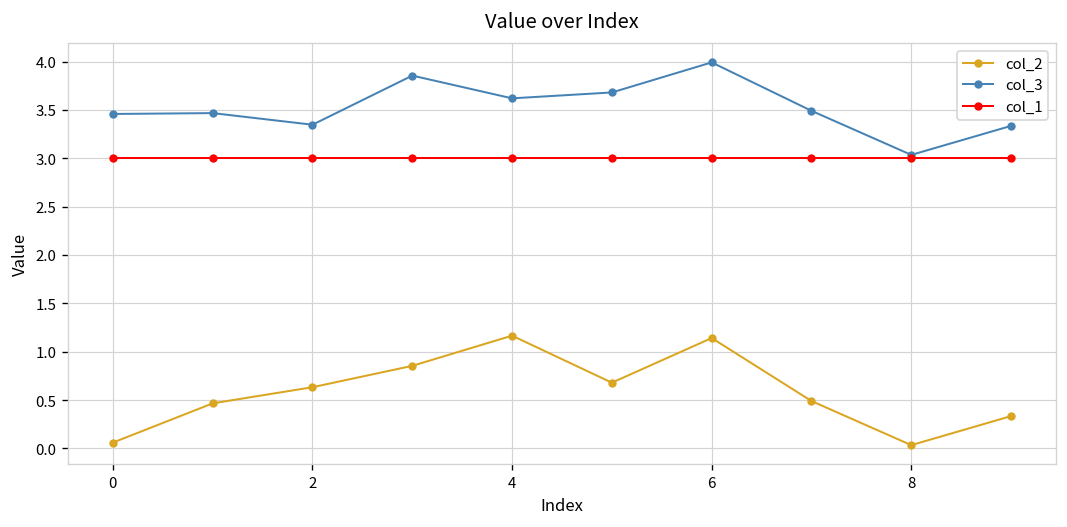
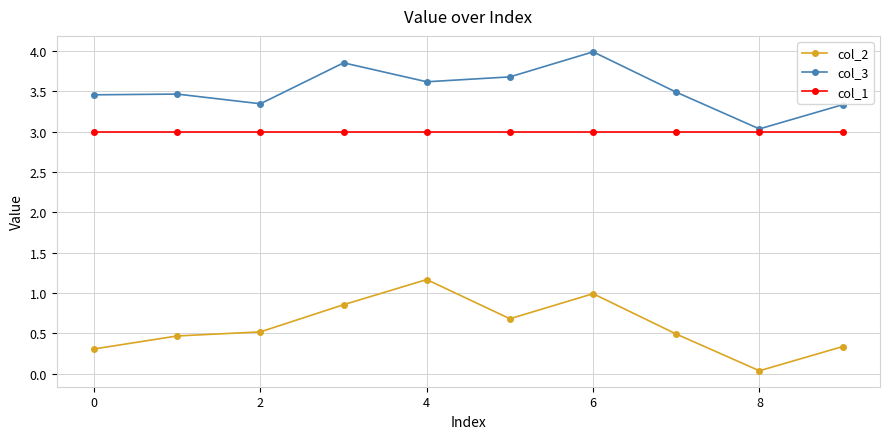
  {
    "col_2": {
-     "0": 0.1,
-     "2": 0.6,
+     "0": 0.3,
+     "2": 0.5,
      "4": 1.2,
-     "6": 1.1,
+     "6": 1.0,
      "8": 0.0
    },
    "col_3": {
      "0": 3.5,
      "2": 3.3,
      "4": 3.6,
      "6": 4.0,
      "8": 3.0
    },
    "col_1": {
      "0": 3.0,
      "2": 3.0,
      "4": 3.0,
      "6": 3.0,
      "8": 3.0
    }
  }
